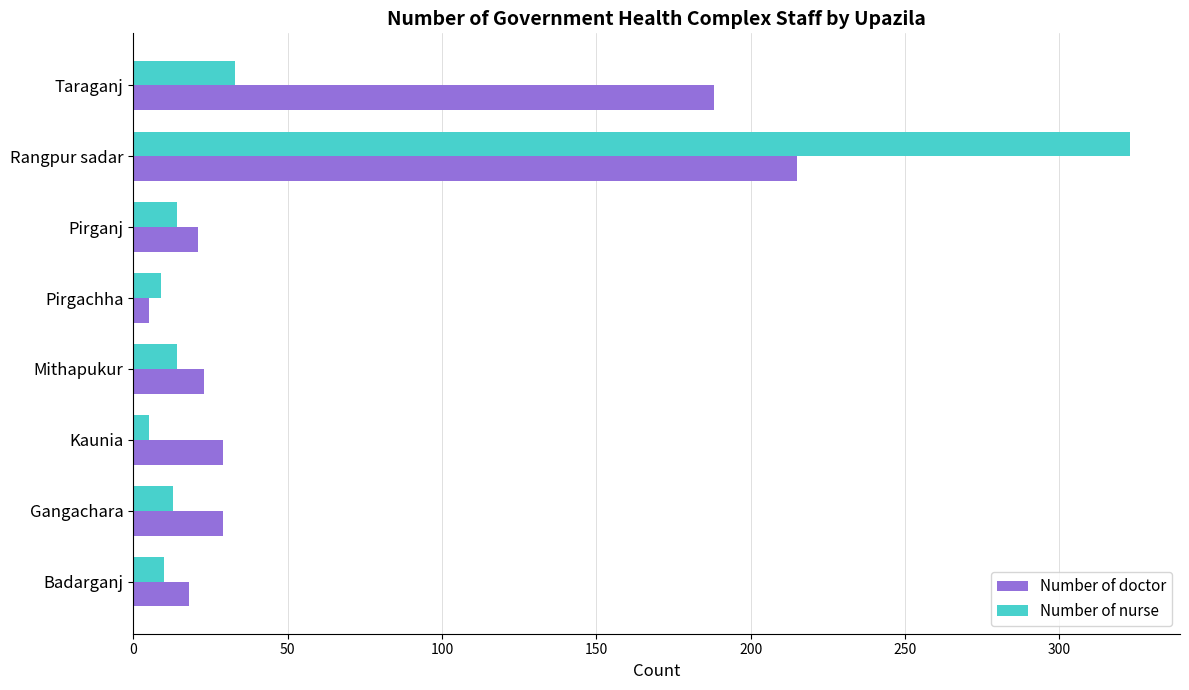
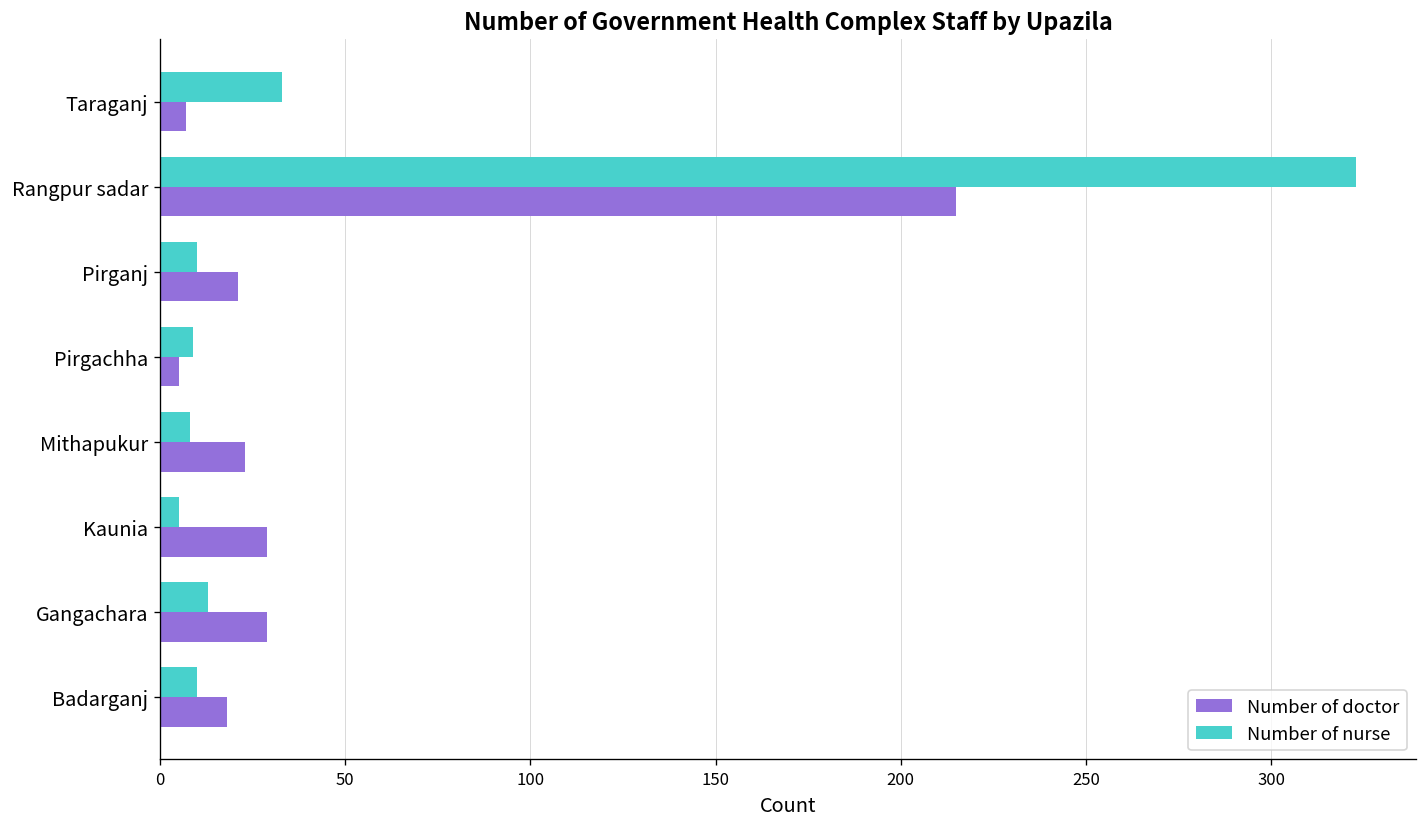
  {
    "Number of doctor": {
-     "Taraganj": 188,
+     "Taraganj": 7,
      "Rangpur sadar": 215,
      "Pirganj": 21,
      "Pirgachha": 5,
      "Mithapukur": 23,
      "Kaunia": 29,
      "Gangachara": 29,
      "Badarganj": 18
    },
    "Number of nurse": {
      "Taraganj": 33,
      "Rangpur sadar": 323,
-     "Pirganj": 14,
+     "Pirganj": 10,
      "Pirgachha": 9,
-     "Mithapukur": 14,
+     "Mithapukur": 8,
      "Kaunia": 5,
      "Gangachara": 13,
      "Badarganj": 10
    }
  }
